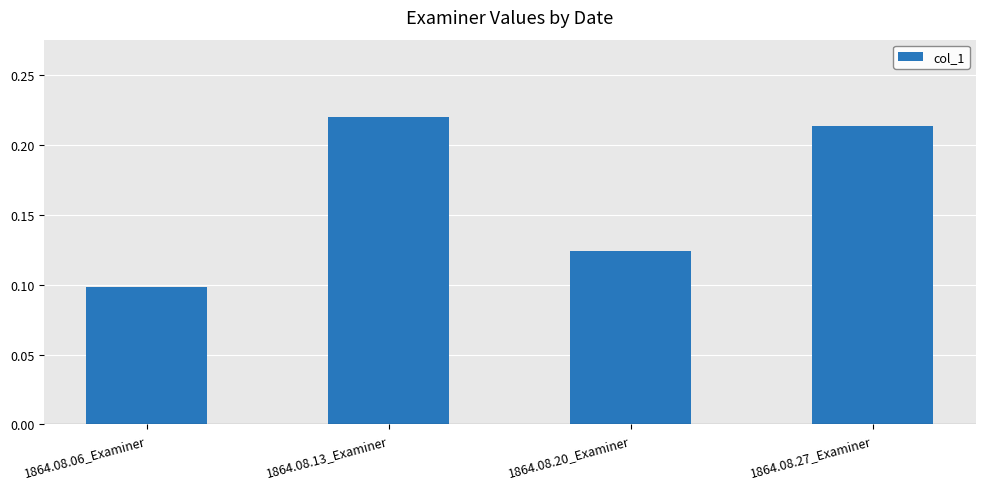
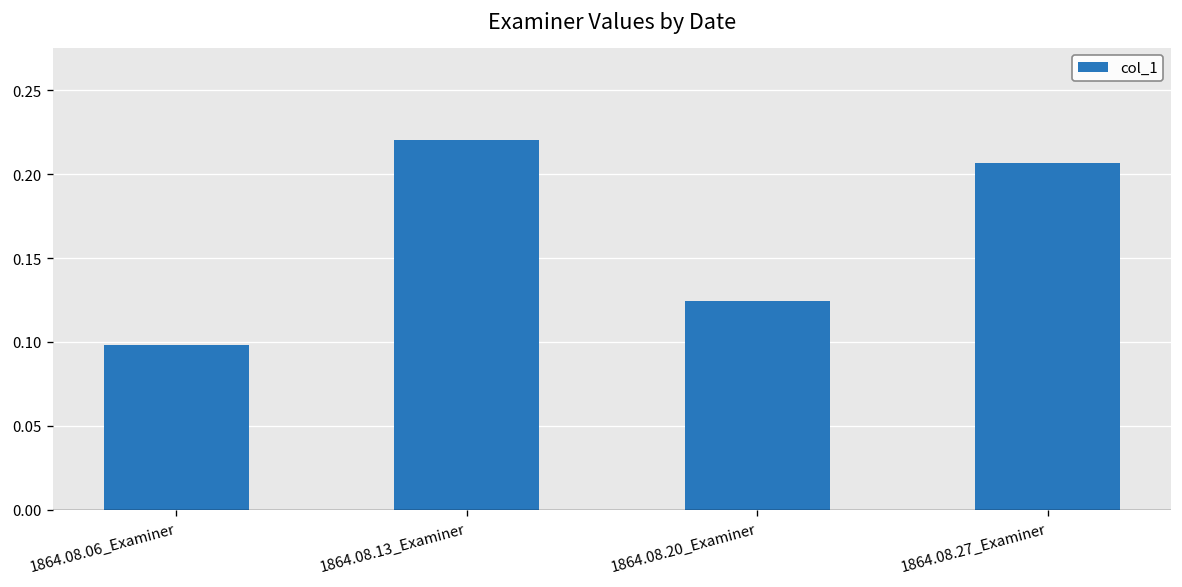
  {
    "1864.08.06_Examiner": 0.098,
    "1864.08.13_Examiner": 0.220,
    "1864.08.20_Examiner": 0.124,
-   "1864.08.27_Examiner": 0.213
+   "1864.08.27_Examiner": 0.207
  }
